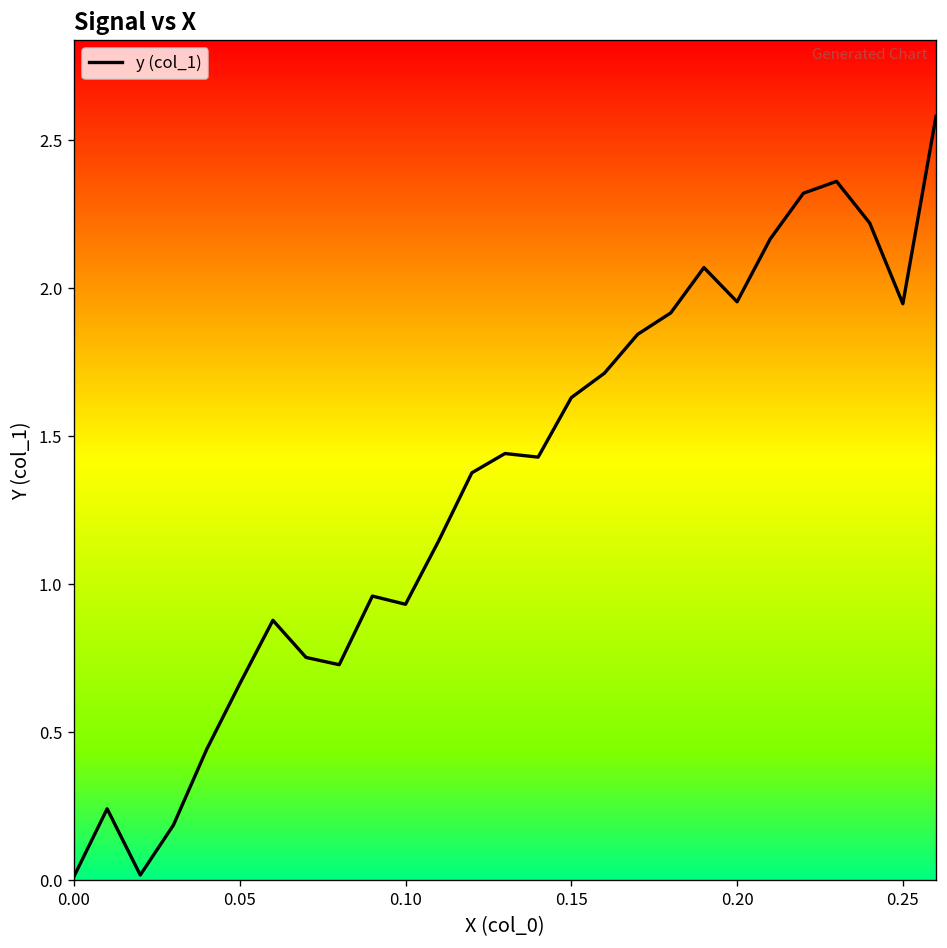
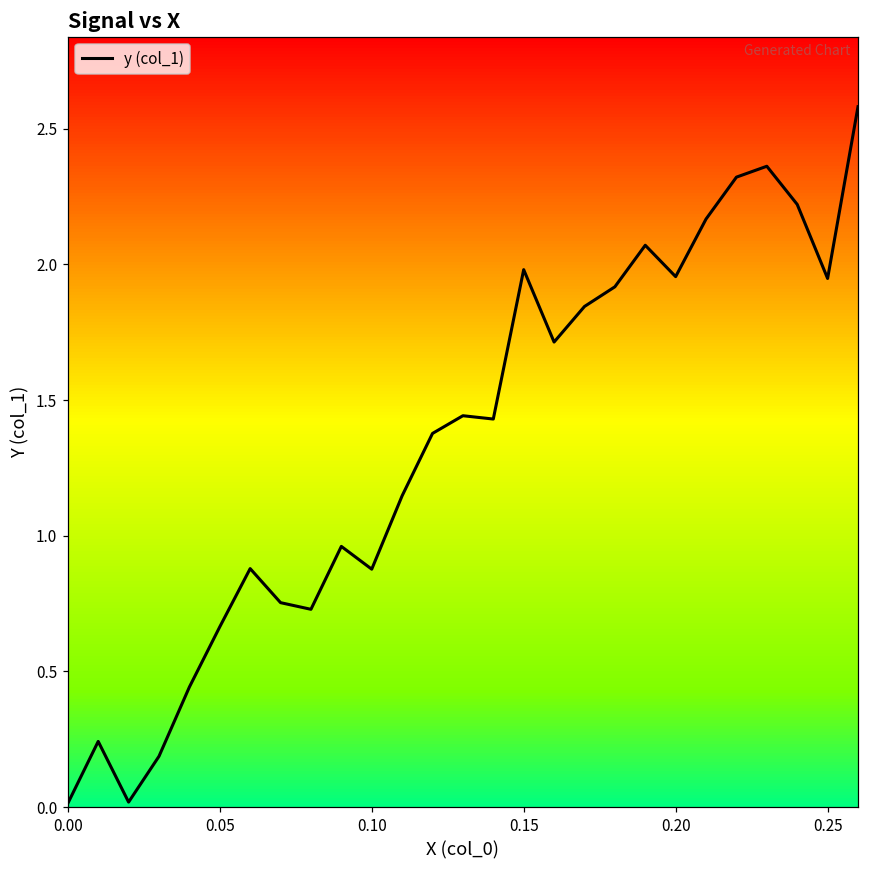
  {
    "0.00": 0.01,
    "0.05": 0.66,
-   "0.10": 0.93,
-   "0.15": 1.63,
+   "0.10": 0.88,
+   "0.15": 1.98,
    "0.20": 1.95,
    "0.25": 1.95
  }
